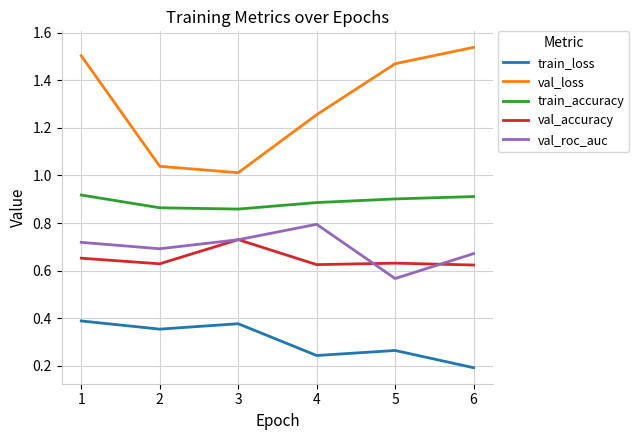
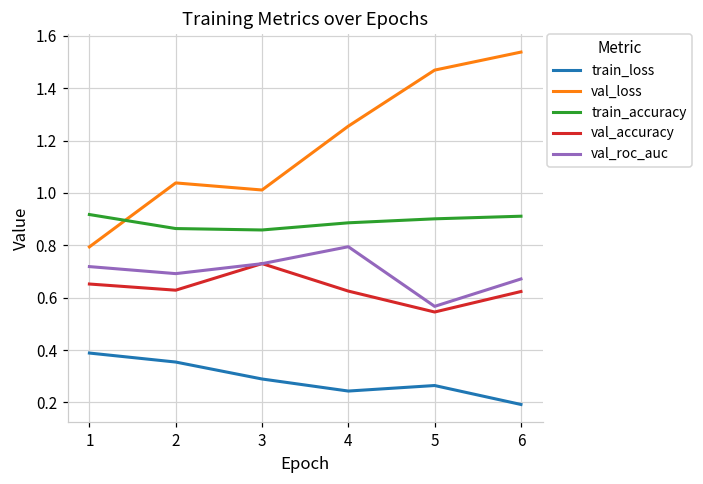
  {
    "train_loss": {
      "1": 0.39,
      "2": 0.35,
-     "3": 0.38,
+     "3": 0.29,
      "4": 0.24,
      "5": 0.26,
      "6": 0.19
    },
    "val_loss": {
-     "1": 1.50,
+     "1": 0.79,
      "2": 1.04,
      "3": 1.01,
      "4": 1.26,
      "5": 1.47,
      "6": 1.54
    },
    "train_accuracy": {
      "1": 0.92,
      "2": 0.86,
      "3": 0.86,
      "4": 0.89,
      "5": 0.90,
      "6": 0.91
    },
    "val_accuracy": {
      "1": 0.65,
      "2": 0.63,
      "4": 0.63,
-     "5": 0.63,
+     "5": 0.55,
      "6": 0.62
    },
    "val_roc_auc": {
      "1": 0.72,
      "2": 0.69,
      "4": 0.79,
      "5": 0.57,
      "6": 0.67
    }
  }
